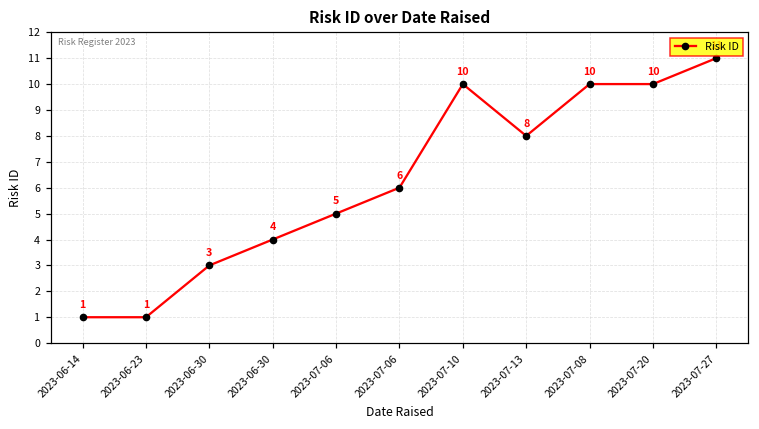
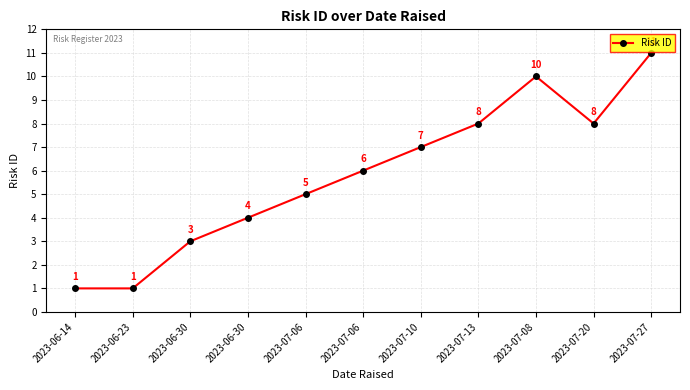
  {
    "2023-06-14": 1,
    "2023-06-23": 1,
-   "2023-07-10": 10,
+   "2023-07-10": 7,
    "2023-07-13": 8,
    "2023-07-08": 10,
-   "2023-07-20": 10
+   "2023-07-20": 8
  }
